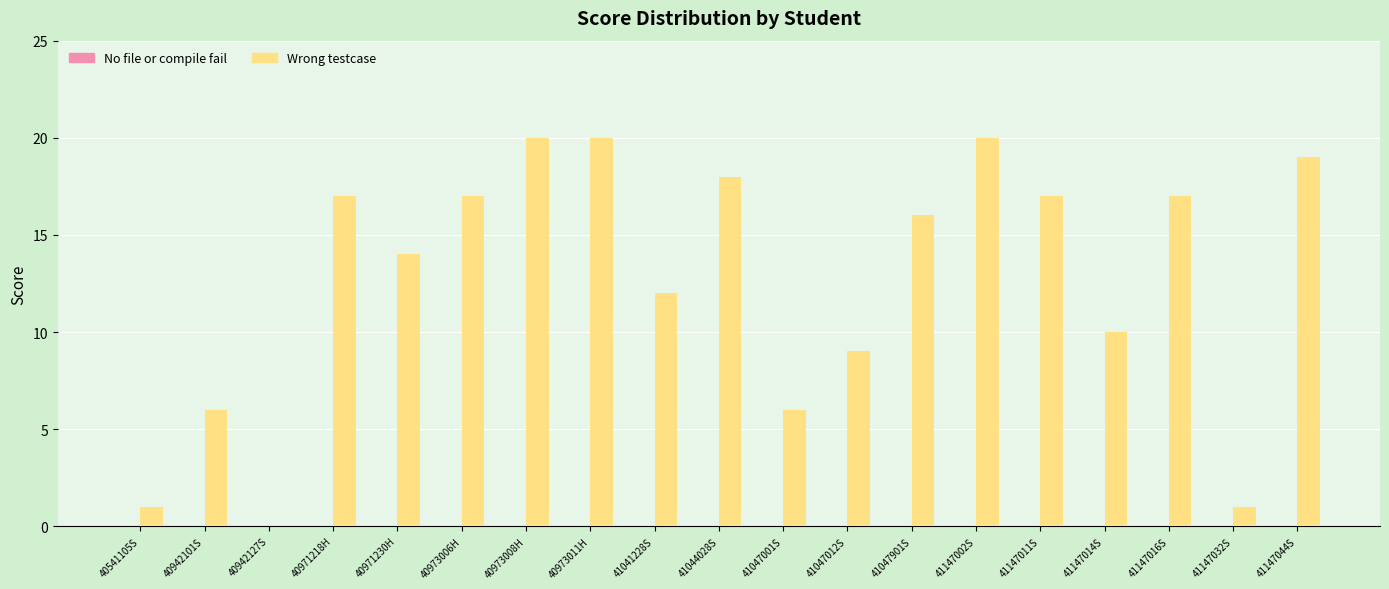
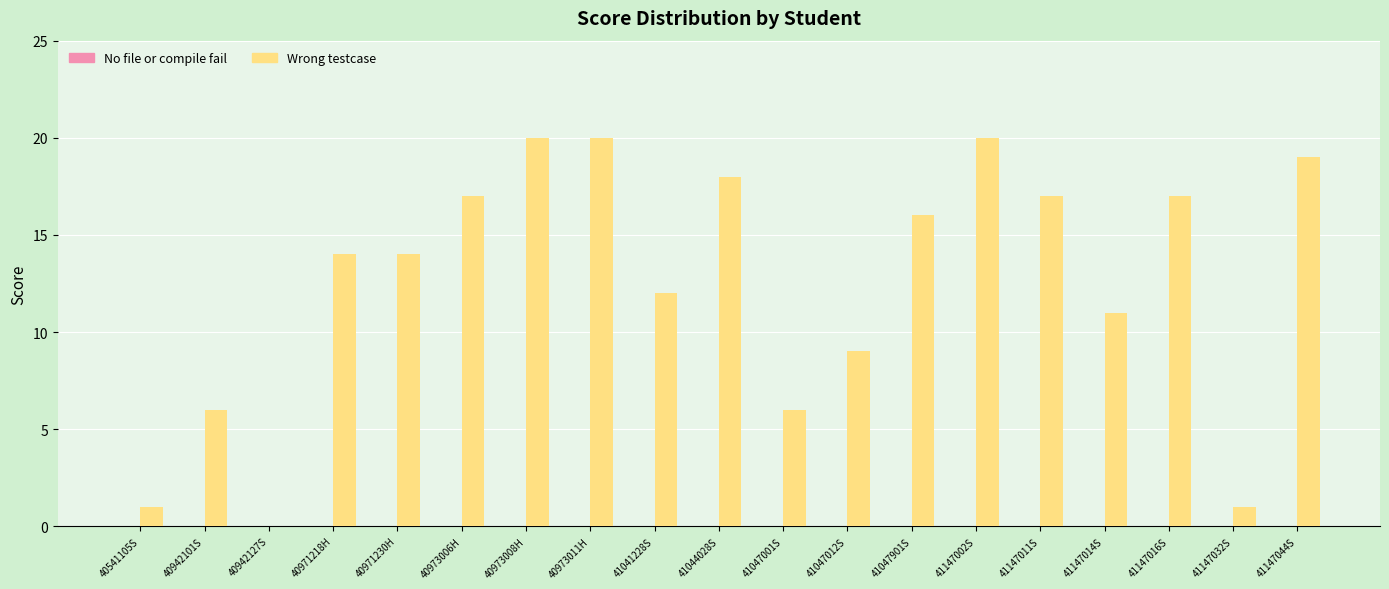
  {
    "No file or compile fail": {
      "40541105S": 0,
      "40942101S": 0,
      "40942127S": 0,
      "40971218H": 0,
      "40971230H": 0,
      "40973006H": 0,
      "40973008H": 0,
      "40973011H": 0,
      "41041228S": 0,
      "41044028S": 0,
      "41047001S": 0,
      "41047012S": 0,
      "41047901S": 0,
      "41147002S": 0,
      "41147011S": 0,
      "41147014S": 0,
      "41147016S": 0,
      "41147032S": 0,
      "41147044S": 0
    },
    "Wrong testcase": {
      "40541105S": 1,
      "40942101S": 6,
      "40942127S": 0,
-     "40971218H": 17,
+     "40971218H": 14,
      "40971230H": 14,
      "40973006H": 17,
      "40973008H": 20,
      "40973011H": 20,
      "41041228S": 12,
      "41044028S": 18,
      "41047001S": 6,
      "41047012S": 9,
      "41047901S": 16,
      "41147002S": 20,
      "41147011S": 17,
-     "41147014S": 10,
+     "41147014S": 11,
      "41147016S": 17,
      "41147032S": 1,
      "41147044S": 19
    }
  }
